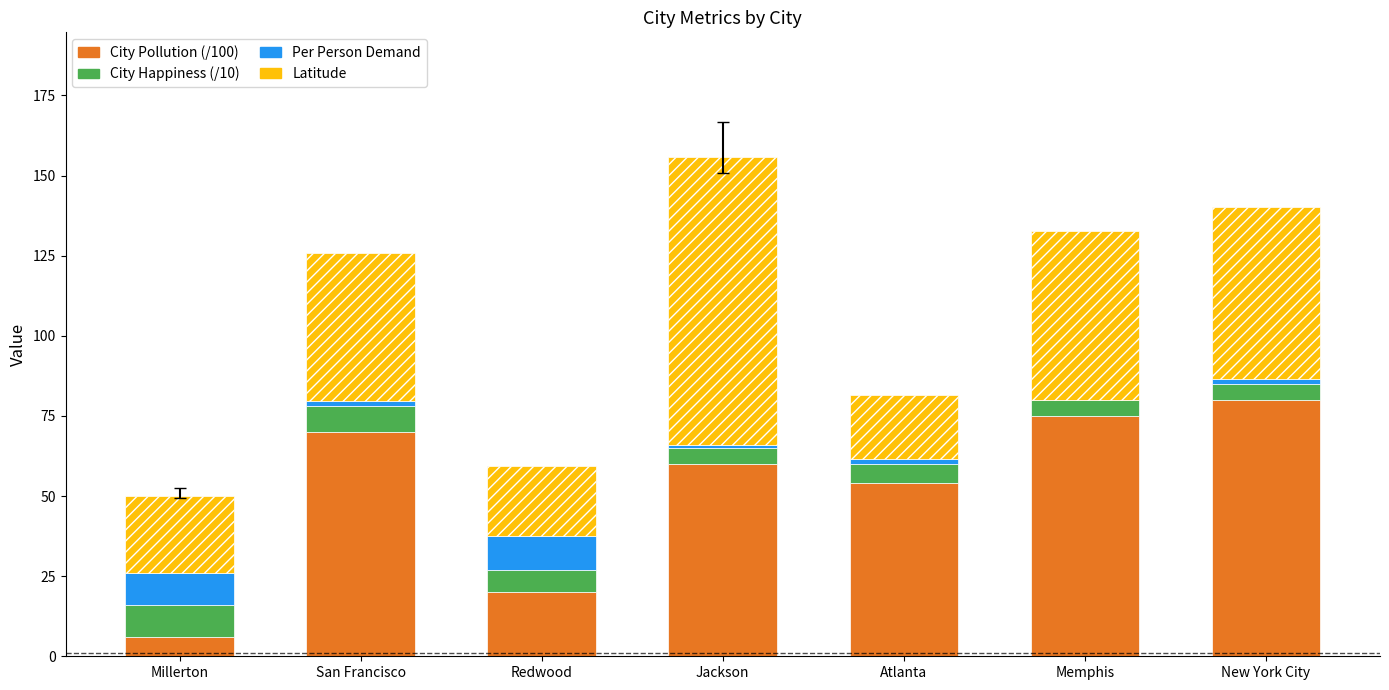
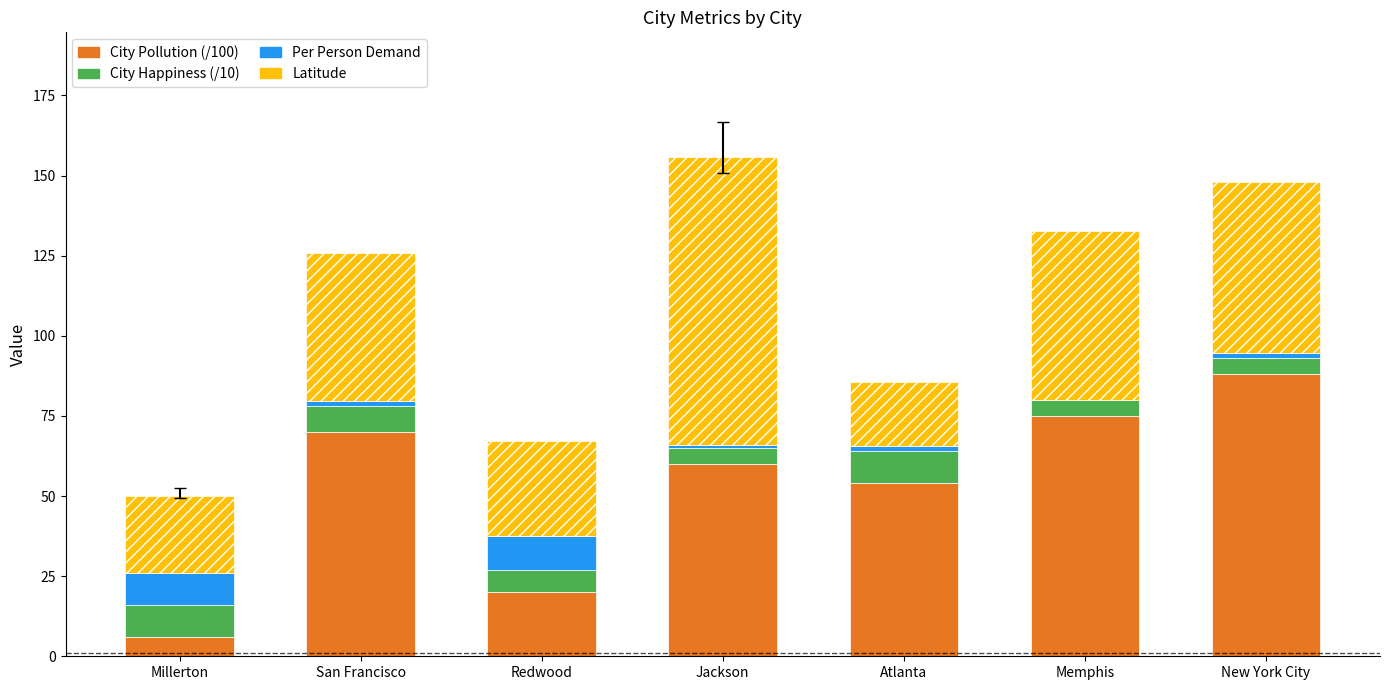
  {
    "City Pollution (/100)": {
      "Millerton": 6,
      "San Francisco": 70,
      "Redwood": 20,
      "Jackson": 60,
      "Atlanta": 54,
      "Memphis": 75,
-     "New York City": 80
+     "New York City": 88
    },
    "City Happiness (/10)": {
      "Millerton": 10,
      "San Francisco": 8,
      "Redwood": 7,
      "Jackson": 5,
-     "Atlanta": 6,
+     "Atlanta": 10,
      "Memphis": 5,
      "New York City": 5
    },
    "Per Person Demand": {
      "Millerton": 10,
      "San Francisco": 2,
      "Redwood": 10,
      "Jackson": 1,
      "Atlanta": 2,
      "New York City": 2
    },
    "Latitude": {
      "Millerton": 24,
      "San Francisco": 46,
-     "Redwood": 22,
+     "Redwood": 30,
      "Jackson": 90,
      "Atlanta": 20,
      "Memphis": 53,
      "New York City": 54
    }
  }
